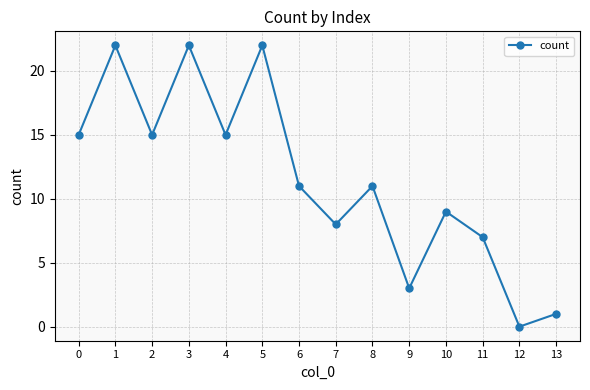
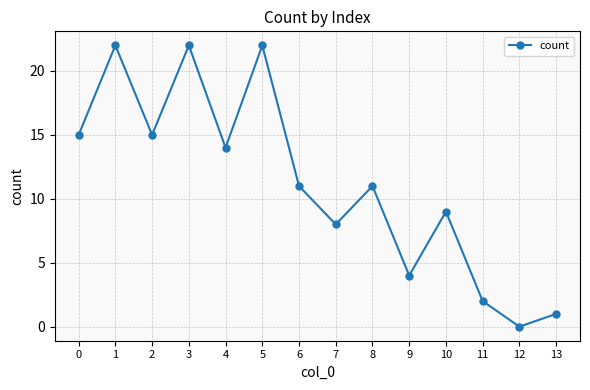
  {
    "0": 15,
    "1": 22,
    "2": 15,
    "3": 22,
-   "4": 15,
+   "4": 14,
    "5": 22,
    "6": 11,
    "7": 8,
    "8": 11,
-   "9": 3,
+   "9": 4,
    "10": 9,
-   "11": 7,
+   "11": 2,
    "12": 0,
    "13": 1
  }
